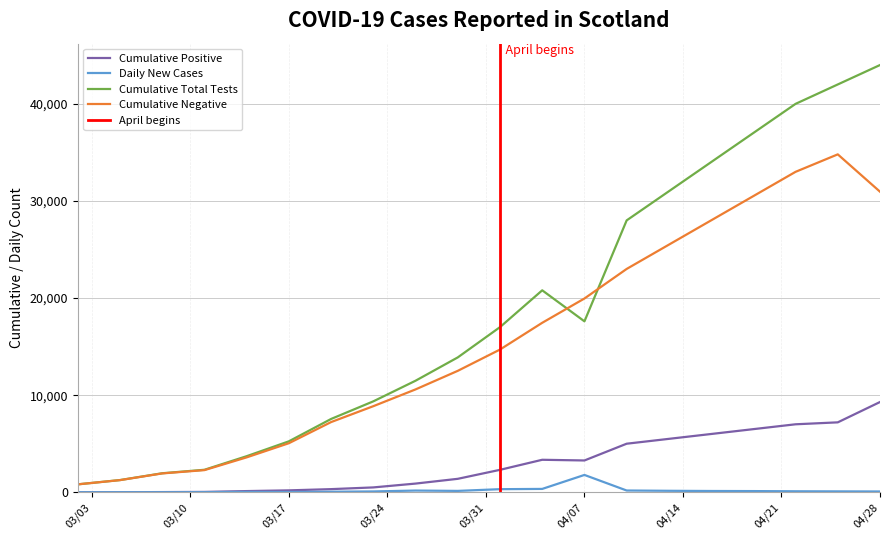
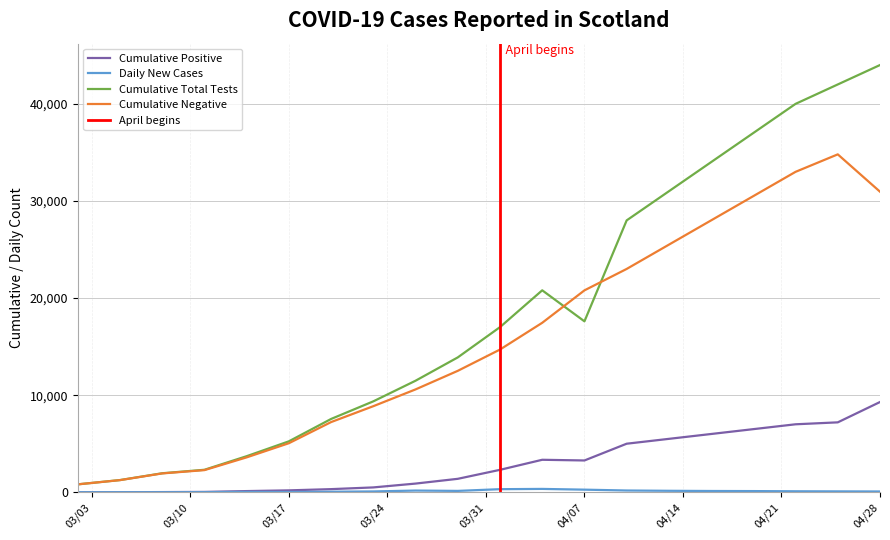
  {
    "Cumulative Positive": {
      "04/07": "3,000",
      "04/28": "9,000"
    },
    "Daily New Cases": {
-     "04/07": "2,000",
+     "04/07": "0",
      "04/28": "0"
    },
    "Cumulative Total Tests": {
      "04/07": "18,000",
      "04/28": "44,000"
    },
    "Cumulative Negative": {
-     "04/07": "20,000",
+     "04/07": "21,000",
      "04/28": "31,000"
    }
  }
